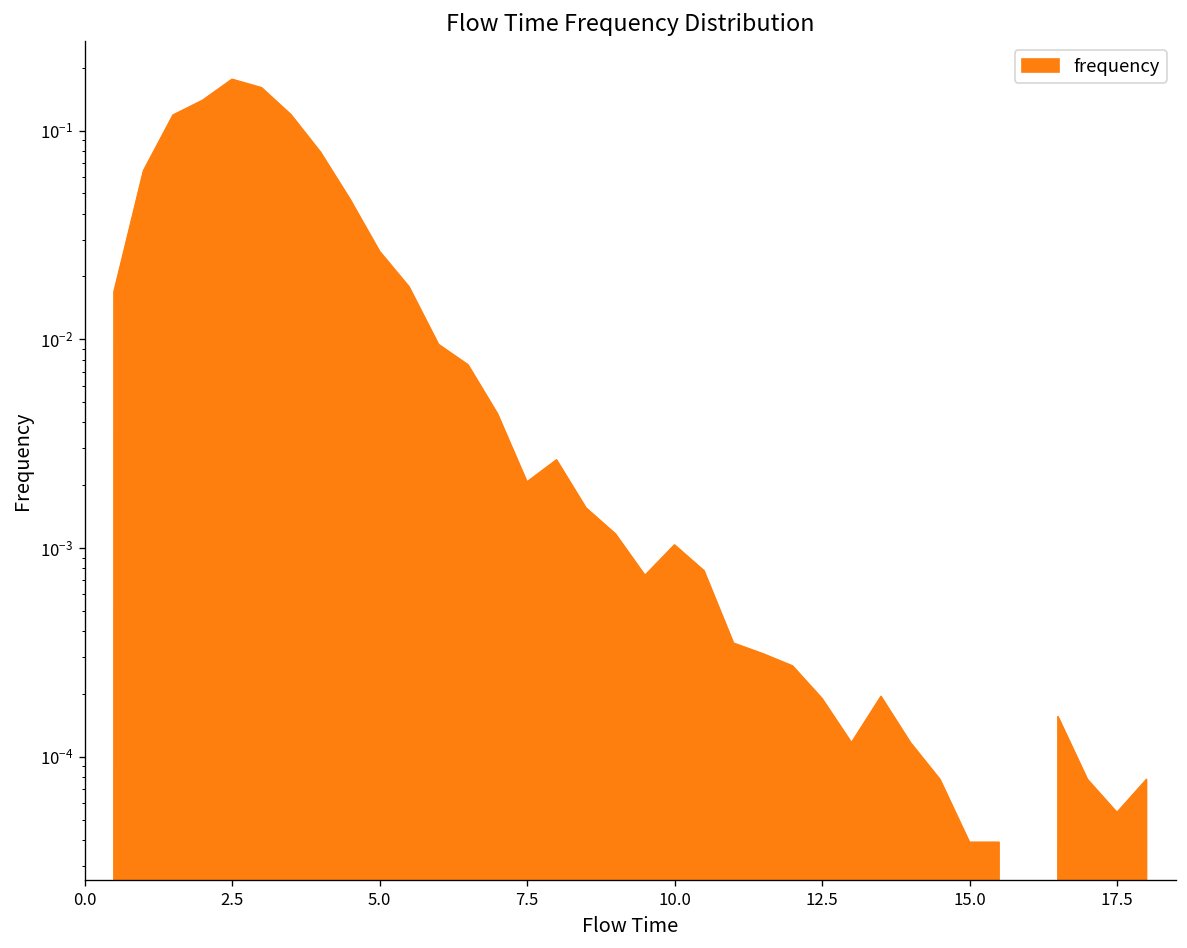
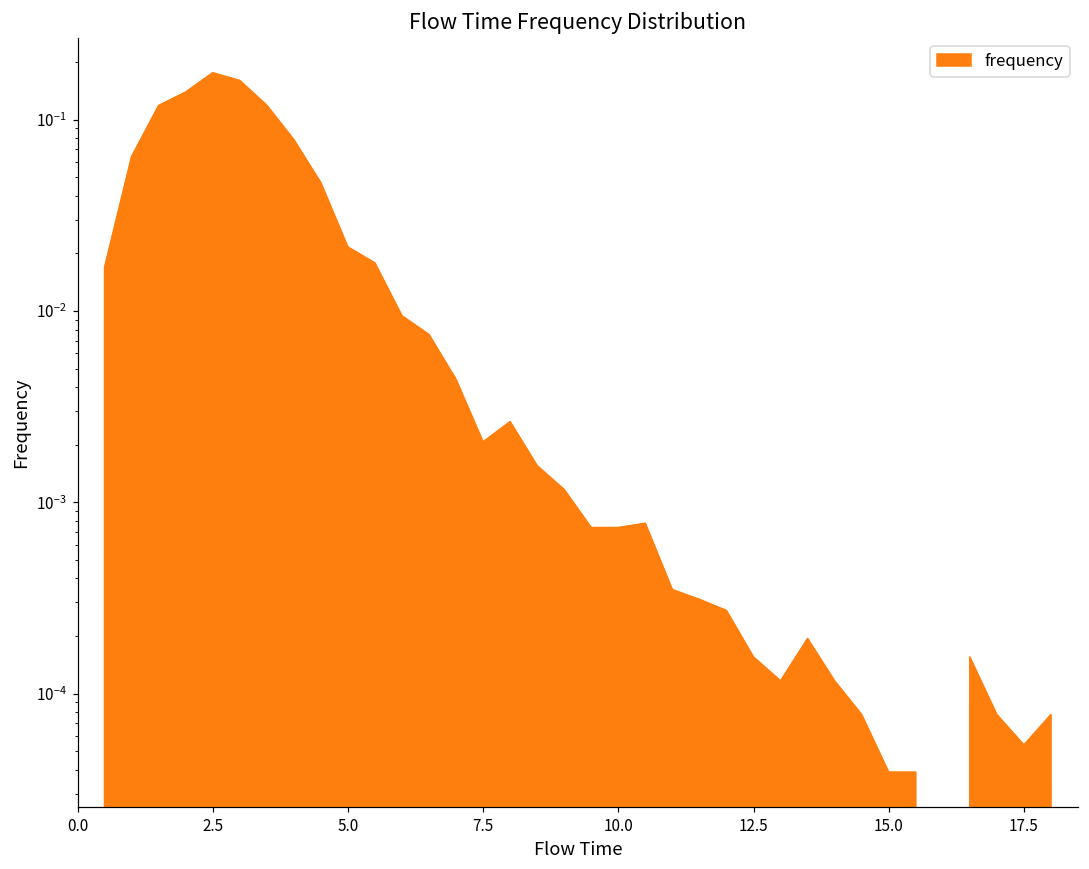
  {
    "2.5": 0.18,
-   "5.0": 0.026,
+   "5.0": 0.022,
    "7.5": 0.0021,
-   "10.0": 0.0010,
-   "12.5": 0.00019,
+   "10.0": 0.00074,
+   "12.5": 0.00016,
    "15.0": 0.00004,
    "17.5": 0.000054
  }
